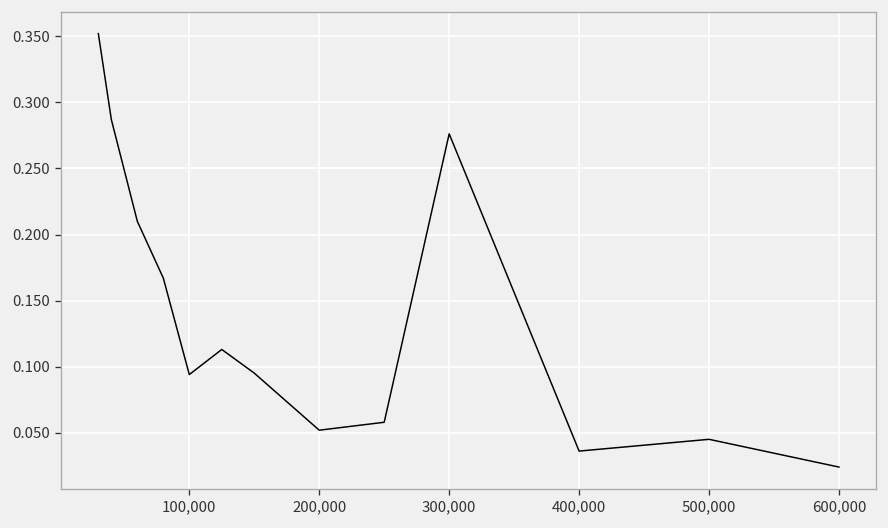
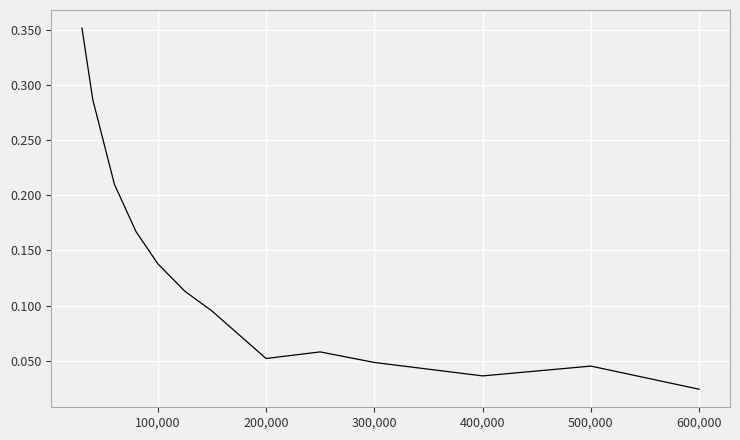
  {
-   "100,000": 0.094,
+   "100,000": 0.138,
    "200,000": 0.052,
-   "300,000": 0.276,
+   "300,000": 0.048,
    "400,000": 0.036,
    "500,000": 0.045,
    "600,000": 0.024
  }
